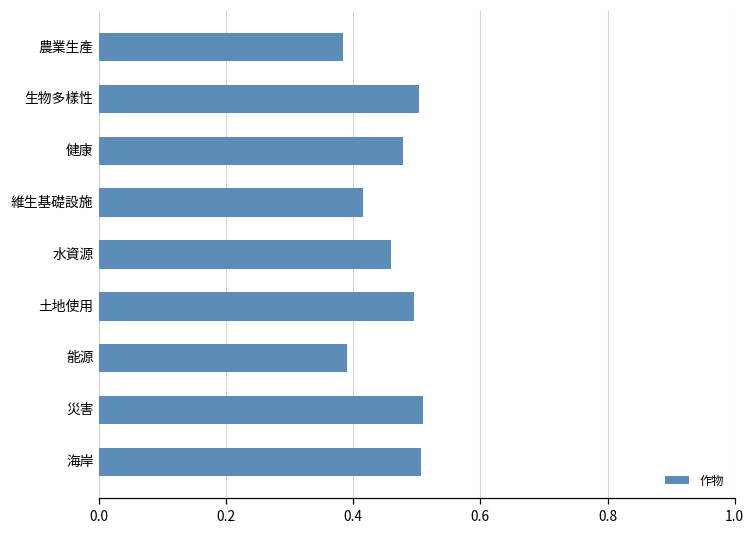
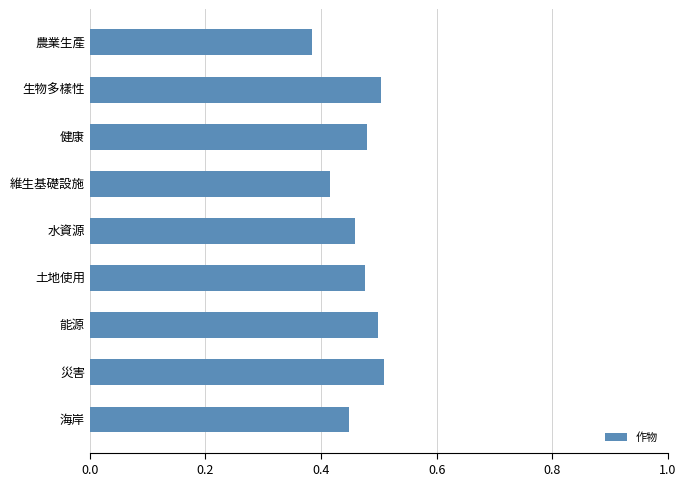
  {
    "農業生產": 0.38,
    "生物多樣性": 0.50,
    "健康": 0.48,
    "維生基礎設施": 0.42,
    "水資源": 0.46,
-   "土地使用": 0.50,
-   "能源": 0.39,
+   "土地使用": 0.48,
+   "能源": 0.50,
    "災害": 0.51,
-   "海岸": 0.51
+   "海岸": 0.45
  }
